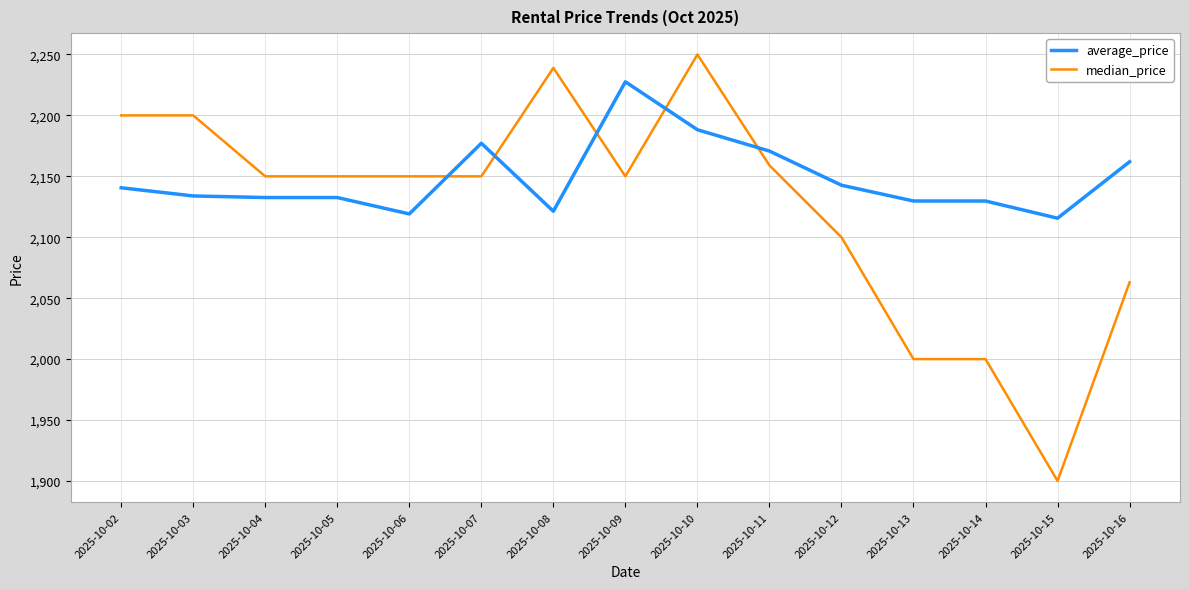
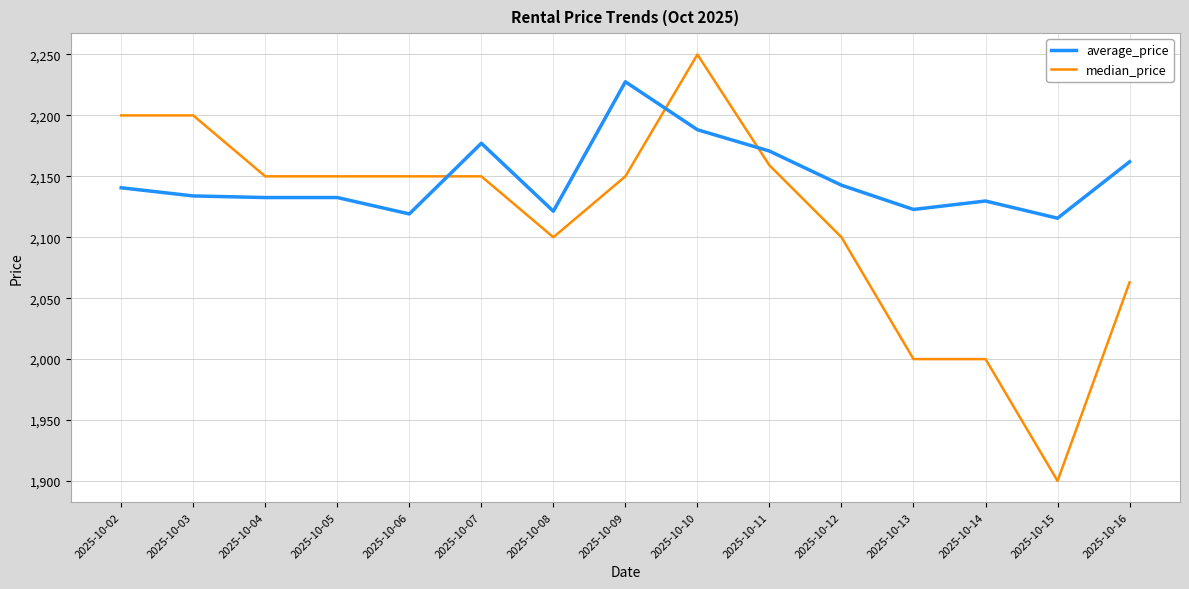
  {
    "average_price": {
      "2025-10-02": "2,141",
      "2025-10-03": "2,134",
      "2025-10-04": "2,133",
      "2025-10-05": "2,133",
      "2025-10-06": "2,119",
      "2025-10-07": "2,177",
      "2025-10-08": "2,121",
      "2025-10-09": "2,228",
      "2025-10-10": "2,188",
      "2025-10-11": "2,171",
      "2025-10-12": "2,143",
-     "2025-10-13": "2,130",
+     "2025-10-13": "2,123",
      "2025-10-14": "2,130",
      "2025-10-15": "2,116",
      "2025-10-16": "2,162"
    },
    "median_price": {
      "2025-10-02": "2,200",
      "2025-10-03": "2,200",
      "2025-10-04": "2,150",
      "2025-10-05": "2,150",
      "2025-10-06": "2,150",
      "2025-10-07": "2,150",
-     "2025-10-08": "2,239",
+     "2025-10-08": "2,100",
      "2025-10-09": "2,150",
      "2025-10-10": "2,250",
      "2025-10-11": "2,159",
      "2025-10-12": "2,100",
      "2025-10-13": "2,000",
      "2025-10-14": "2,000",
      "2025-10-15": "1,900",
      "2025-10-16": "2,063"
    }
  }
